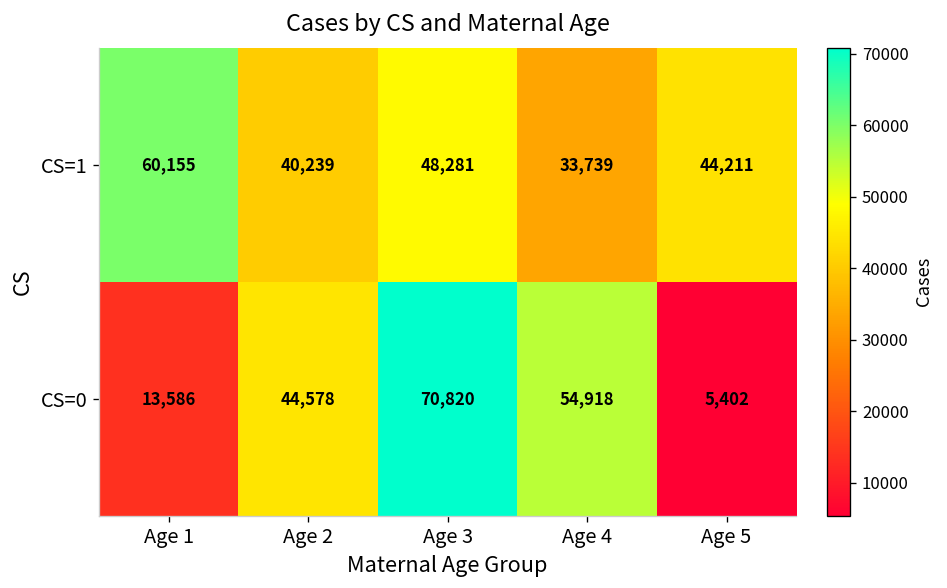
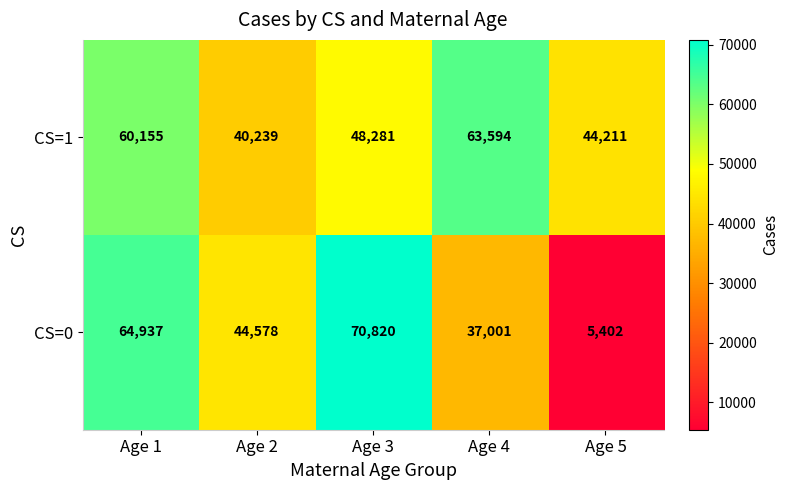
  {
    "CS=1": {
      "Age 1": "60,155",
      "Age 2": "40,239",
      "Age 3": "48,281",
-     "Age 4": "33,739",
+     "Age 4": "63,594",
      "Age 5": "44,211"
    },
    "CS=0": {
-     "Age 1": "13,586",
+     "Age 1": "64,937",
      "Age 2": "44,578",
      "Age 3": "70,820",
-     "Age 4": "54,918",
+     "Age 4": "37,001",
      "Age 5": "5,402"
    }
  }
